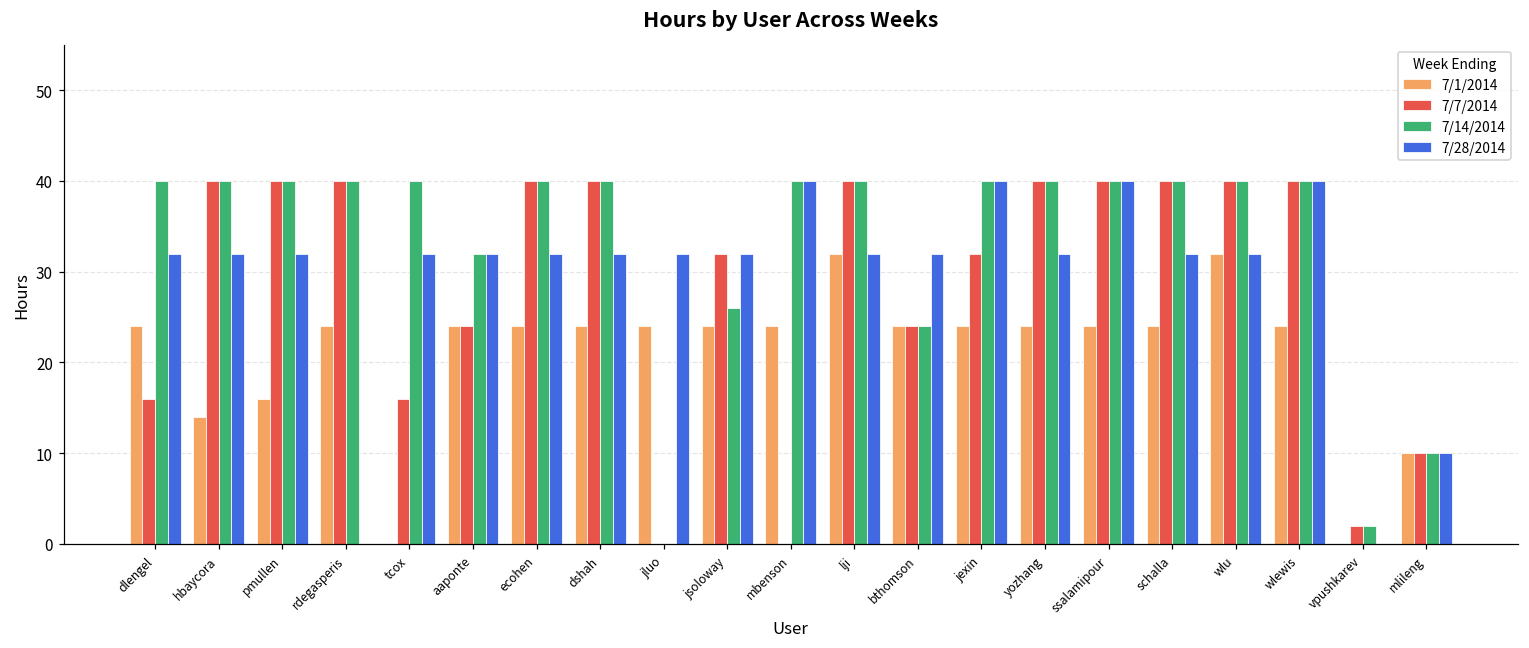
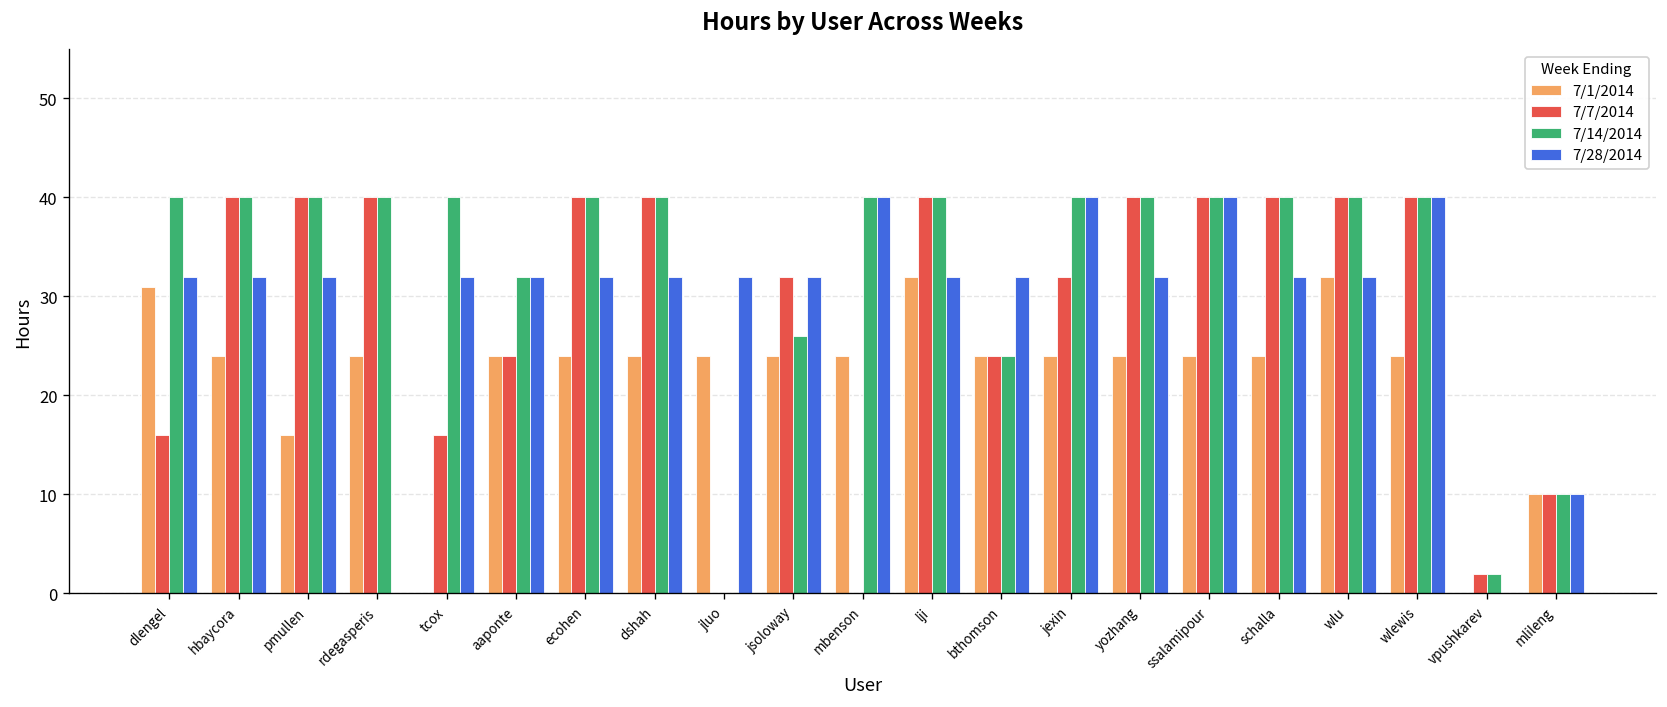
  {
    "7/1/2014": {
-     "dlengel": 24,
-     "hbaycora": 14,
+     "dlengel": 31,
+     "hbaycora": 24,
      "pmullen": 16,
      "rdegasperis": 24,
      "tcox": 0,
      "aaponte": 24,
      "ecohen": 24,
      "dshah": 24,
      "jluo": 24,
      "jsoloway": 24,
      "mbenson": 24,
      "lji": 32,
      "bthomson": 24,
      "jexin": 24,
      "yozhang": 24,
      "ssalamipour": 24,
      "schalla": 24,
      "wlu": 32,
      "wlewis": 24,
      "vpushkarev": 0,
      "mlileng": 10
    },
    "7/7/2014": {
      "dlengel": 16,
      "hbaycora": 40,
      "pmullen": 40,
      "rdegasperis": 40,
      "tcox": 16,
      "aaponte": 24,
      "ecohen": 40,
      "dshah": 40,
      "jluo": 0,
      "jsoloway": 32,
      "mbenson": 0,
      "lji": 40,
      "bthomson": 24,
      "jexin": 32,
      "yozhang": 40,
      "ssalamipour": 40,
      "schalla": 40,
      "wlu": 40,
      "wlewis": 40,
      "vpushkarev": 2,
      "mlileng": 10
    },
    "7/14/2014": {
      "dlengel": 40,
      "hbaycora": 40,
      "pmullen": 40,
      "rdegasperis": 40,
      "tcox": 40,
      "aaponte": 32,
      "ecohen": 40,
      "dshah": 40,
      "jluo": 0,
      "jsoloway": 26,
      "mbenson": 40,
      "lji": 40,
      "bthomson": 24,
      "jexin": 40,
      "yozhang": 40,
      "ssalamipour": 40,
      "schalla": 40,
      "wlu": 40,
      "wlewis": 40,
      "vpushkarev": 2,
      "mlileng": 10
    },
    "7/28/2014": {
      "dlengel": 32,
      "hbaycora": 32,
      "pmullen": 32,
      "rdegasperis": 0,
      "tcox": 32,
      "aaponte": 32,
      "ecohen": 32,
      "dshah": 32,
      "jluo": 32,
      "jsoloway": 32,
      "mbenson": 40,
      "lji": 32,
      "bthomson": 32,
      "jexin": 40,
      "yozhang": 32,
      "ssalamipour": 40,
      "schalla": 32,
      "wlu": 32,
      "wlewis": 40,
      "vpushkarev": 0,
      "mlileng": 10
    }
  }
